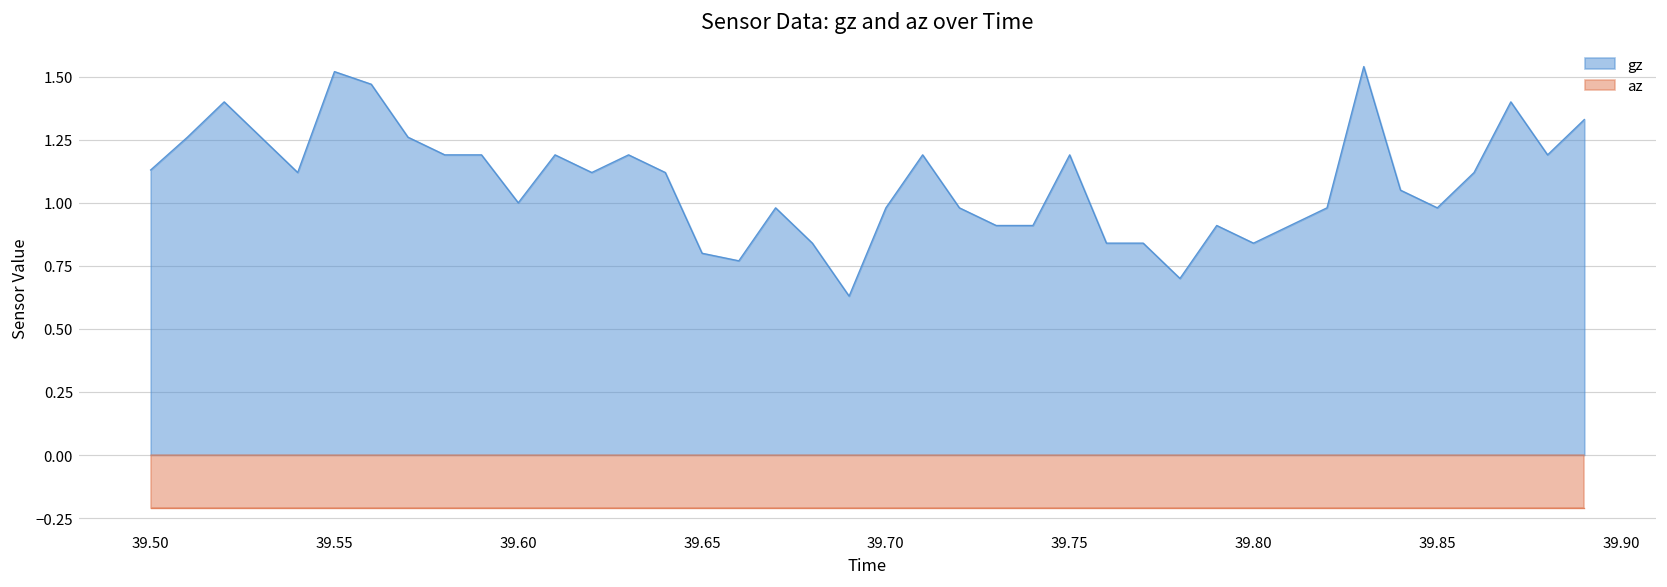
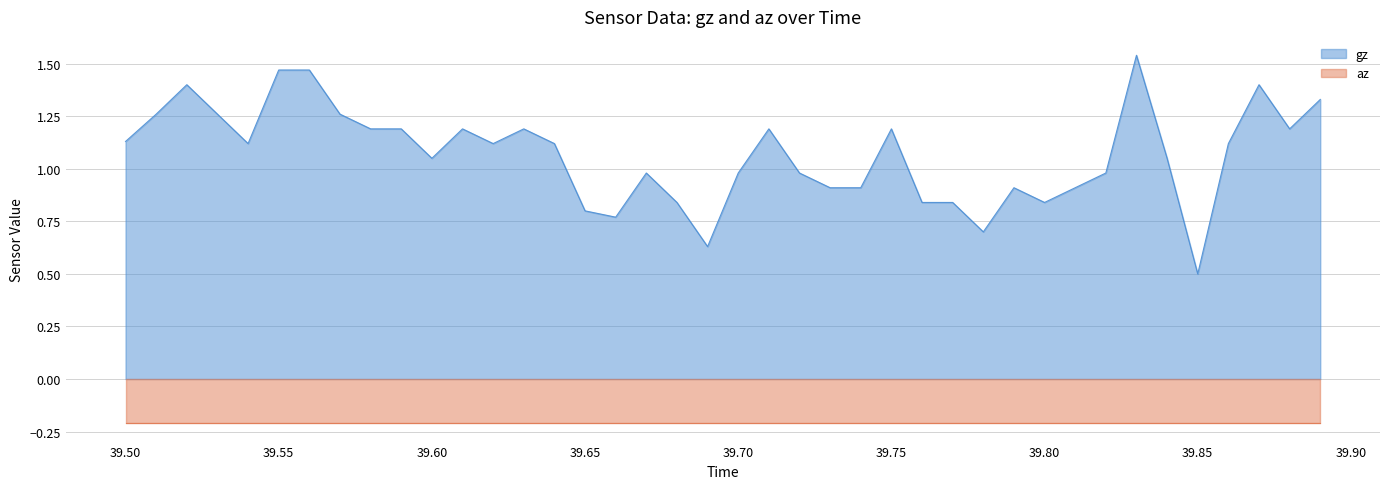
  {
    "gz": {
      "39.50": 1.13,
-     "39.55": 1.52,
-     "39.60": 1.00,
+     "39.55": 1.47,
+     "39.60": 1.05,
      "39.65": 0.80,
      "39.70": 0.98,
      "39.75": 1.19,
      "39.80": 0.84,
-     "39.85": 0.98
+     "39.85": 0.50
    }
  }
